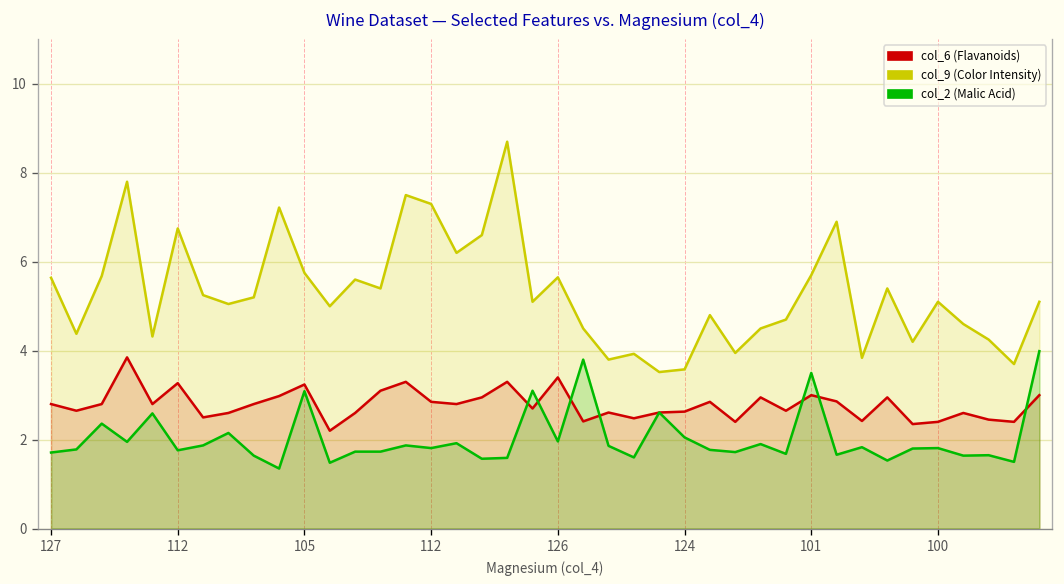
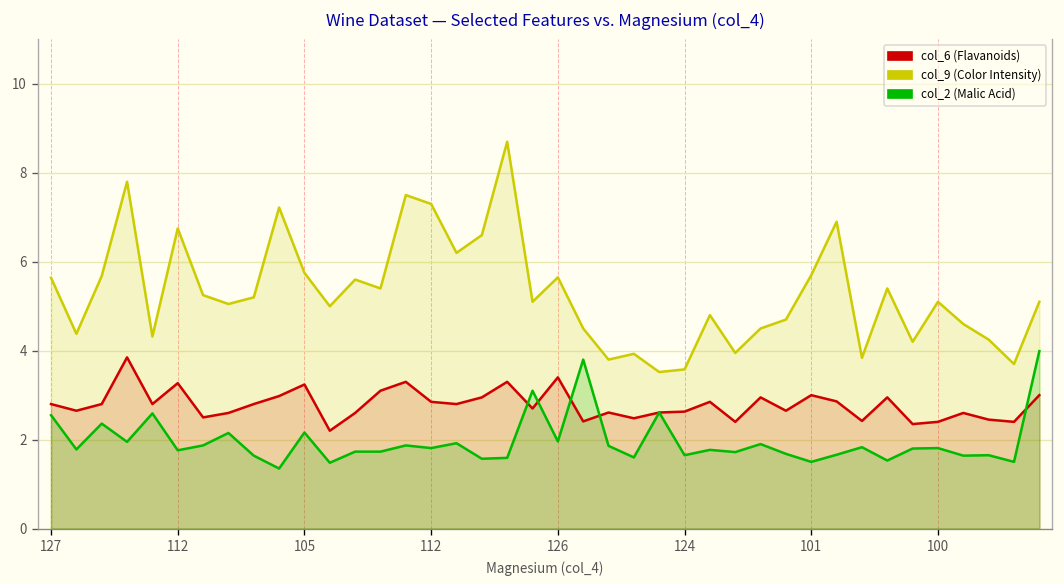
  {
    "col_6 (Flavanoids)": {
      "127": 2.8,
      "105": 3.2,
      "126": 3.4,
      "124": 2.6,
      "101": 3.0,
      "100": 2.4
    },
    "col_9 (Color Intensity)": {
      "127": 5.6,
      "105": 5.8,
      "126": 5.7,
      "124": 3.6,
      "101": 5.7,
      "100": 5.1
    },
    "col_2 (Malic Acid)": {
-     "127": 1.7,
-     "105": 3.1,
+     "127": 2.6,
+     "105": 2.2,
      "126": 2.0,
-     "124": 2.1,
-     "101": 3.5,
+     "124": 1.7,
+     "101": 1.5,
      "100": 1.8
    }
  }
